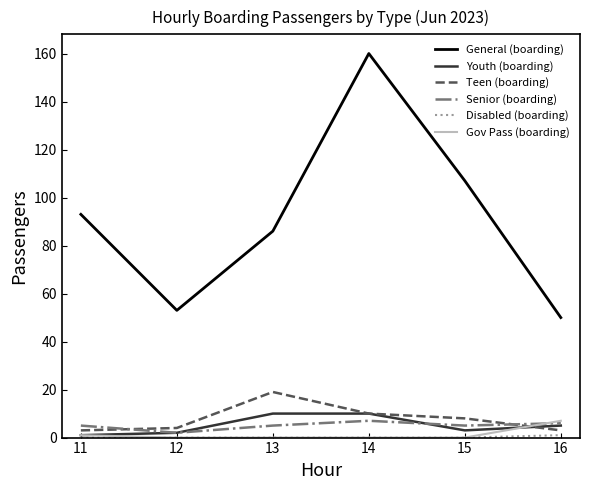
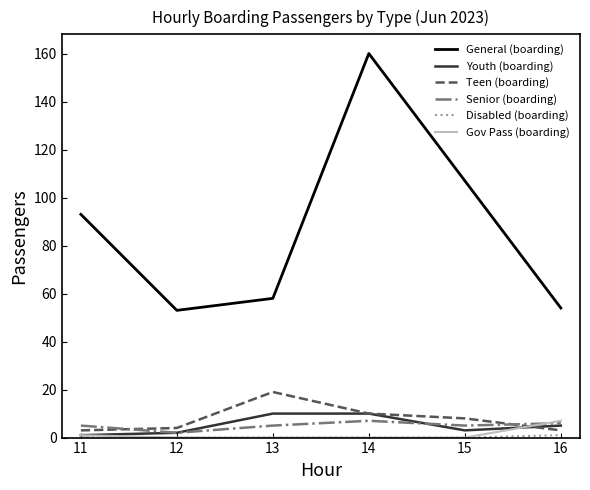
  {
    "General (boarding)": {
      "11": 93,
      "12": 53,
-     "13": 86,
+     "13": 58,
      "14": 160,
      "15": 107,
-     "16": 50
+     "16": 54
    }
  }
